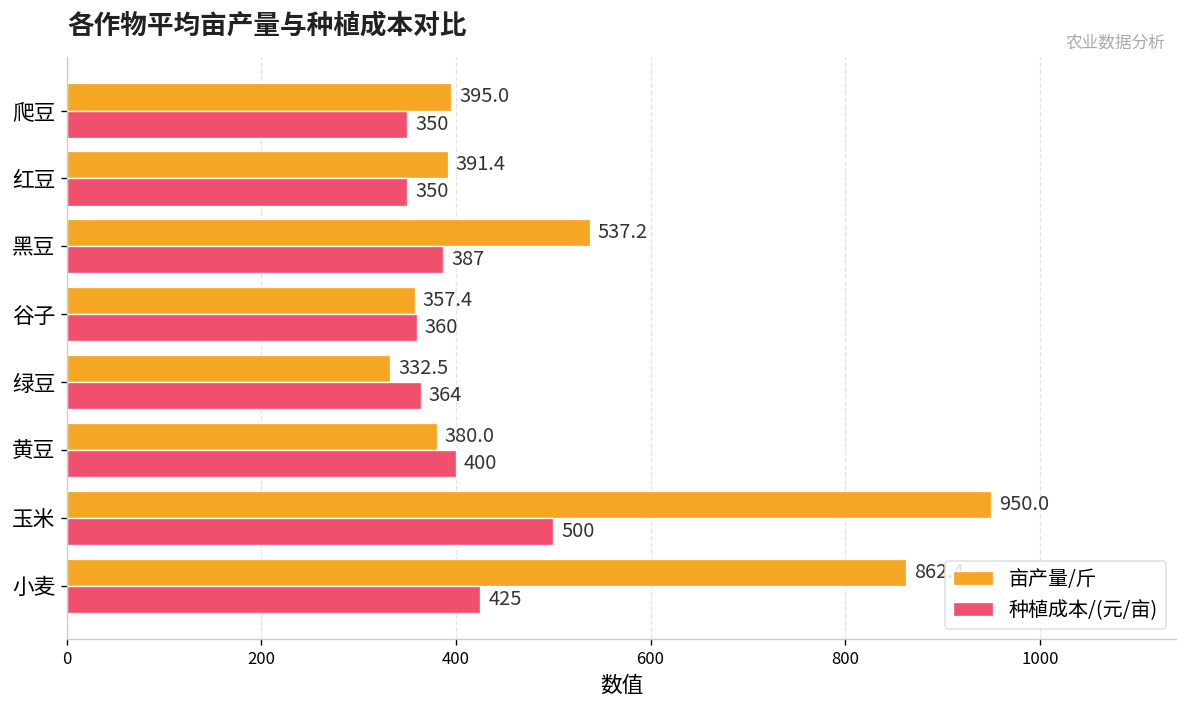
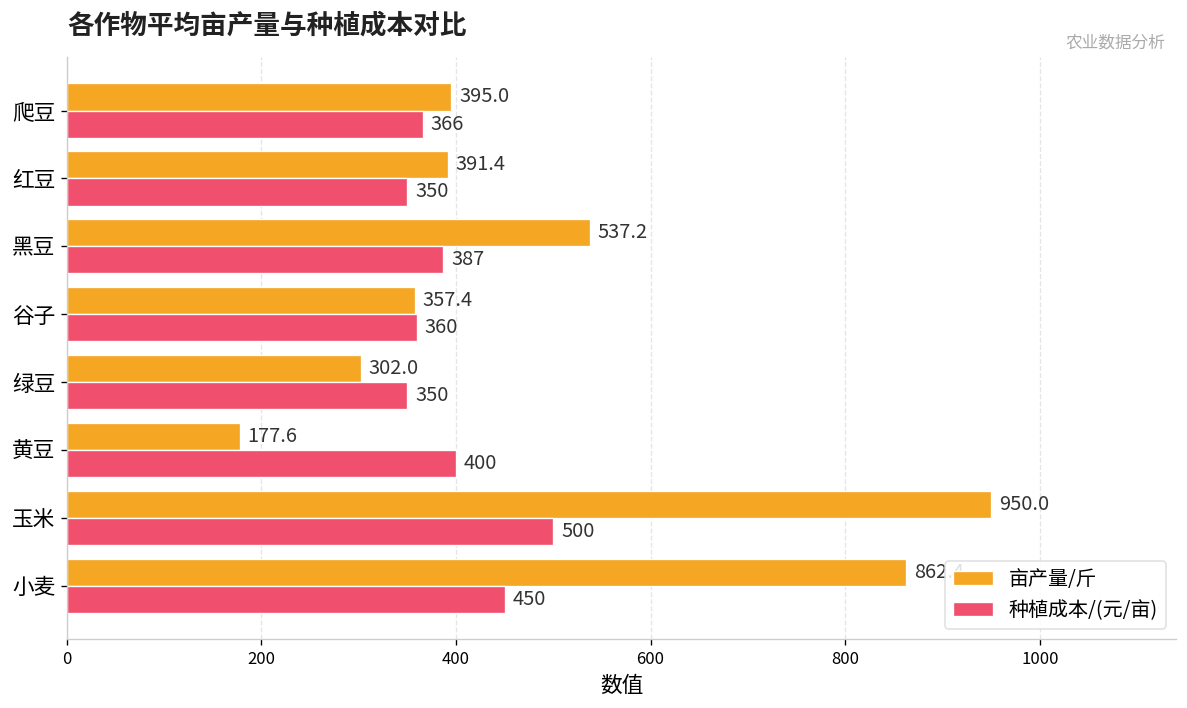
  {
    "亩产量/斤": {
      "爬豆": 395.0,
      "红豆": 391.4,
      "黑豆": 537.2,
      "谷子": 357.4,
-     "绿豆": 332.5,
-     "黄豆": 380.0,
+     "绿豆": 302.0,
+     "黄豆": 177.6,
      "玉米": 950.0
    },
    "种植成本/(元/亩)": {
-     "爬豆": 350,
+     "爬豆": 366,
      "红豆": 350,
      "黑豆": 387,
      "谷子": 360,
-     "绿豆": 364,
+     "绿豆": 350,
      "黄豆": 400,
      "玉米": 500,
-     "小麦": 425
+     "小麦": 450
    }
  }
